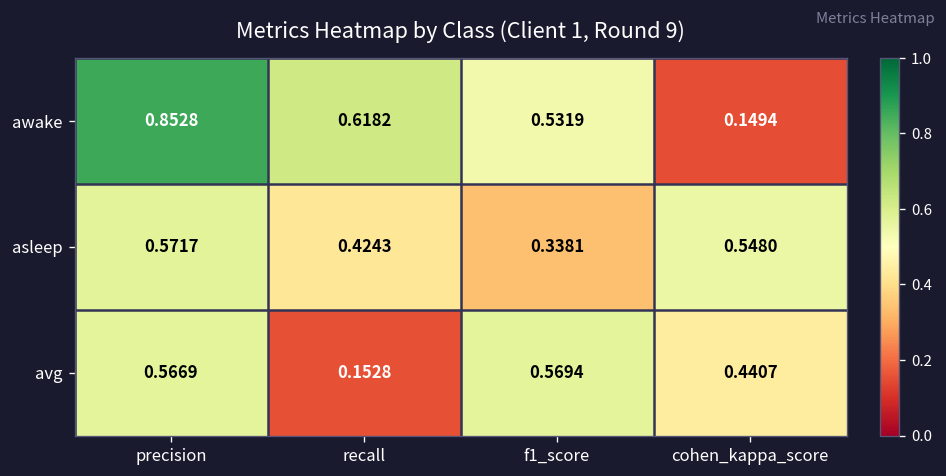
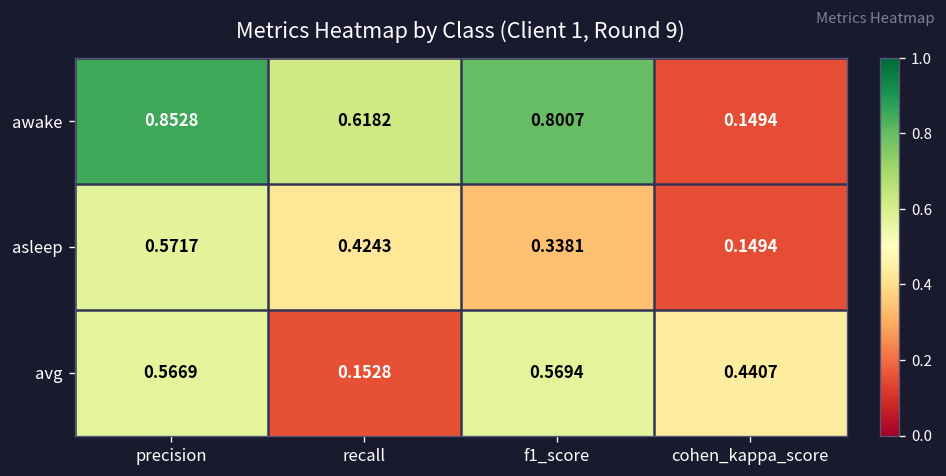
  {
    "awake": {
      "precision": 0.8528,
      "recall": 0.6182,
-     "f1_score": 0.5319,
+     "f1_score": 0.8007,
      "cohen_kappa_score": 0.1494
    },
    "asleep": {
      "precision": 0.5717,
      "recall": 0.4243,
      "f1_score": 0.3381,
-     "cohen_kappa_score": 0.5480
+     "cohen_kappa_score": 0.1494
    },
    "avg": {
      "precision": 0.5669,
      "recall": 0.1528,
      "f1_score": 0.5694,
      "cohen_kappa_score": 0.4407
    }
  }
